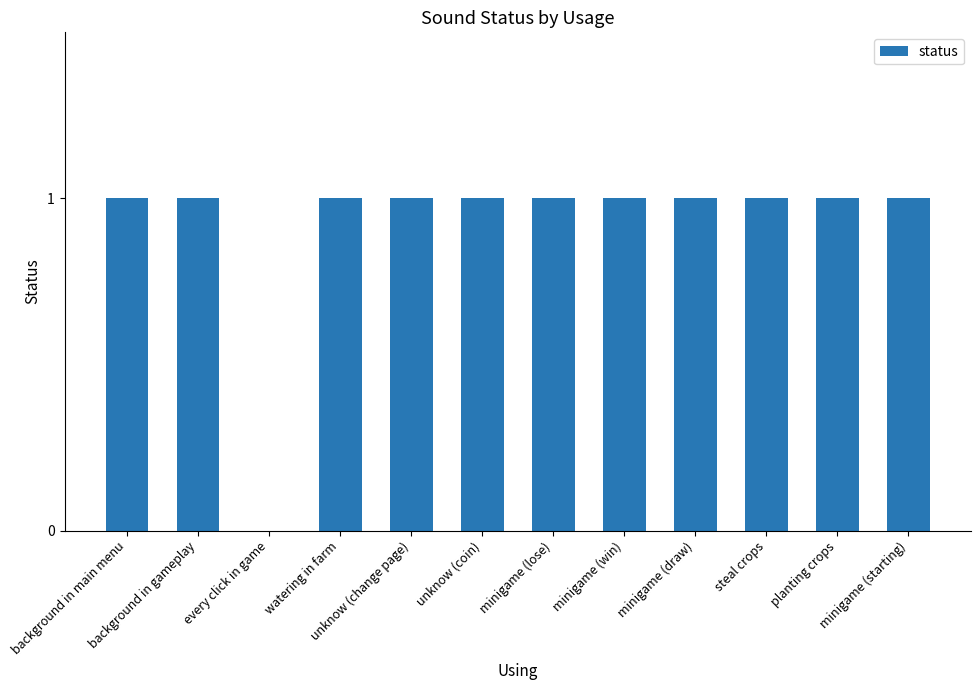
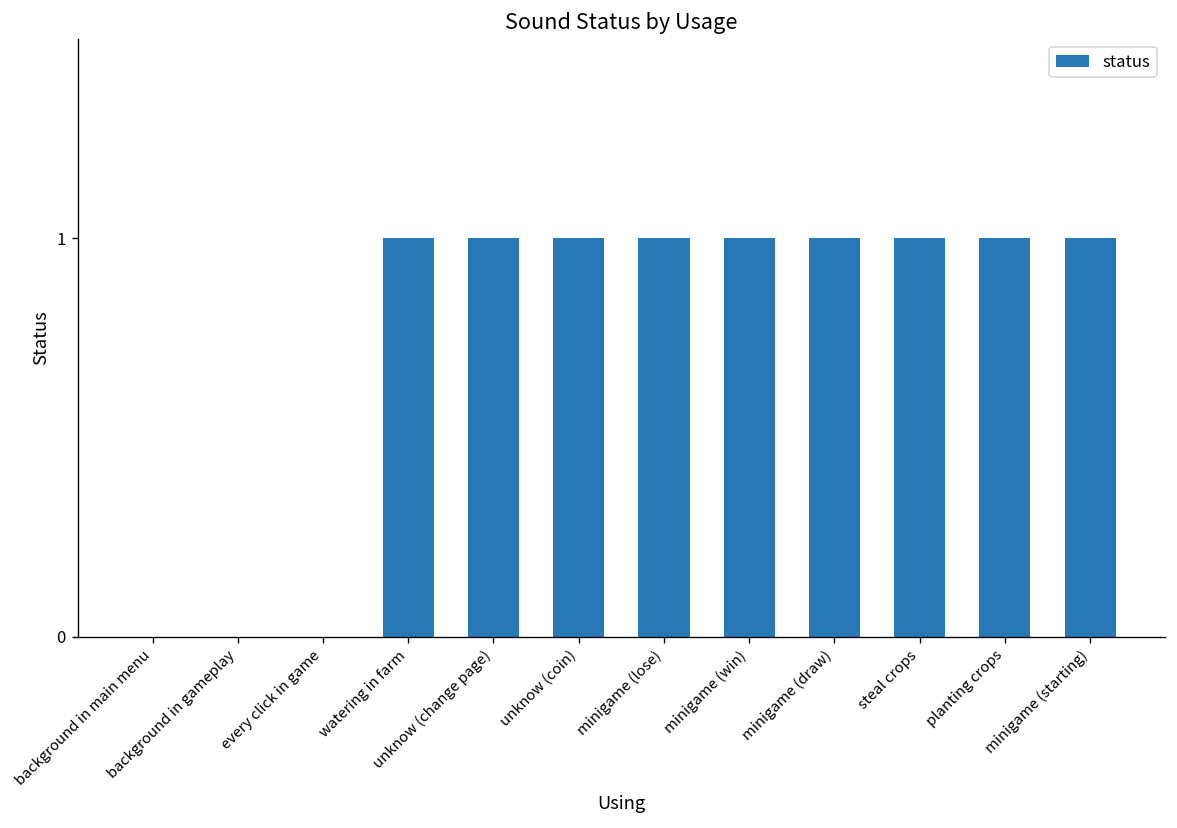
  {
-   "background in main menu": 1,
-   "background in gameplay": 1,
+   "background in main menu": 0,
+   "background in gameplay": 0,
    "every click in game": 0,
    "watering in farm": 1,
    "unknow (change page)": 1,
    "unknow (coin)": 1,
    "minigame (lose)": 1,
    "minigame (win)": 1,
    "minigame (draw)": 1,
    "steal crops": 1,
    "planting crops": 1,
    "minigame (starting)": 1
  }
